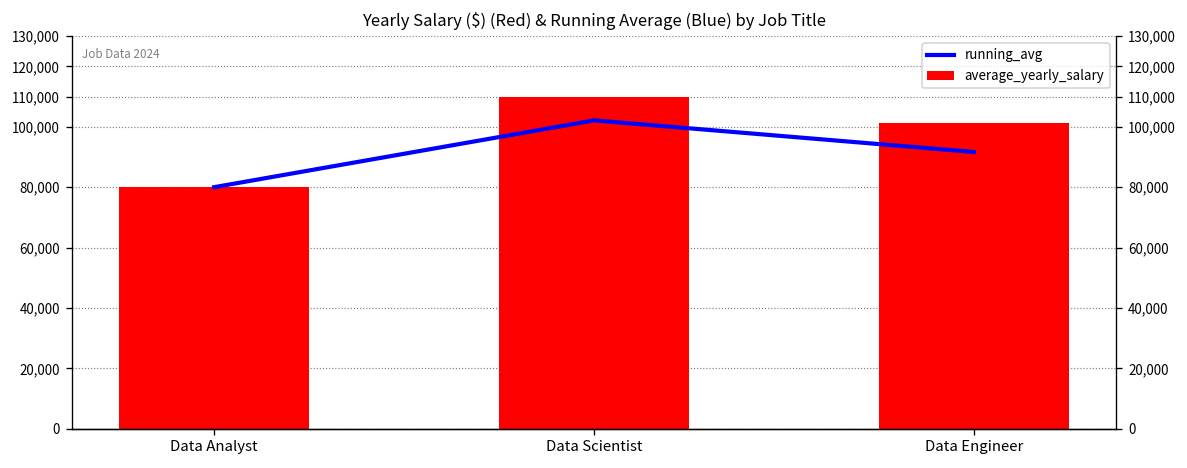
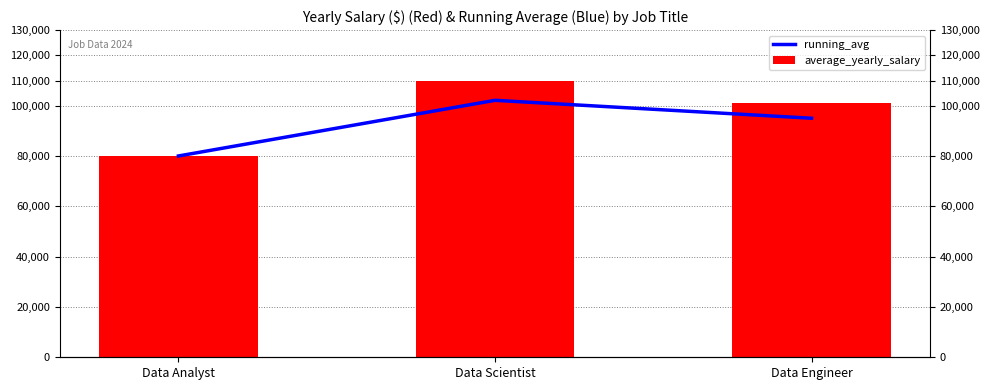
  {
    "running_avg": {
      "Data Analyst": "80,000",
      "Data Scientist": "102,000",
-     "Data Engineer": "92,000"
+     "Data Engineer": "95,000"
    },
    "average_yearly_salary": {
      "Data Analyst": "80,000",
      "Data Scientist": "110,000",
      "Data Engineer": "101,000"
    }
  }
